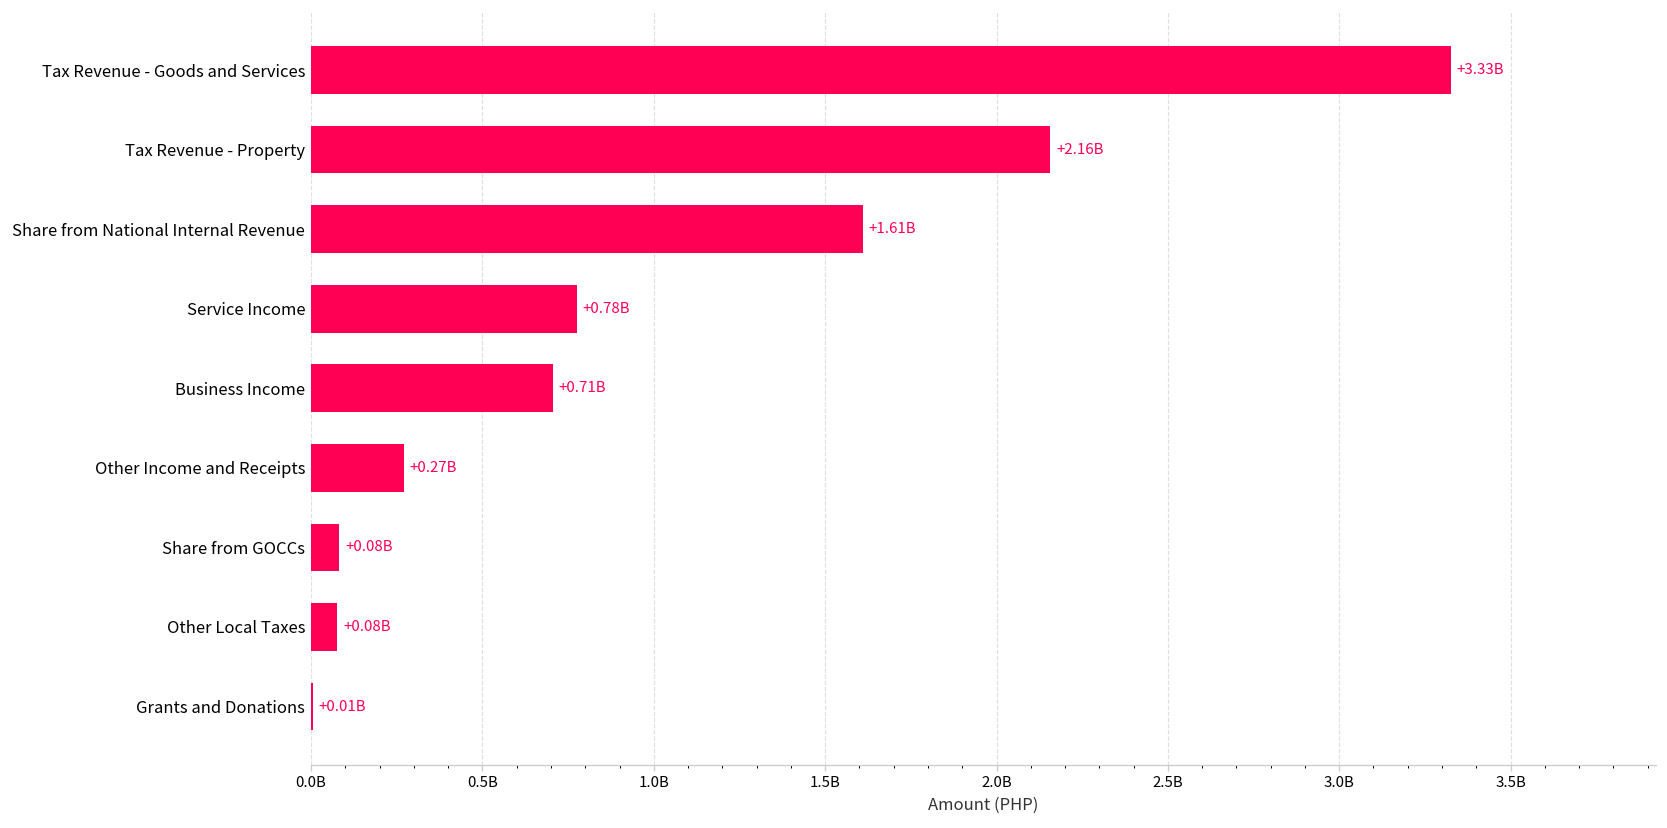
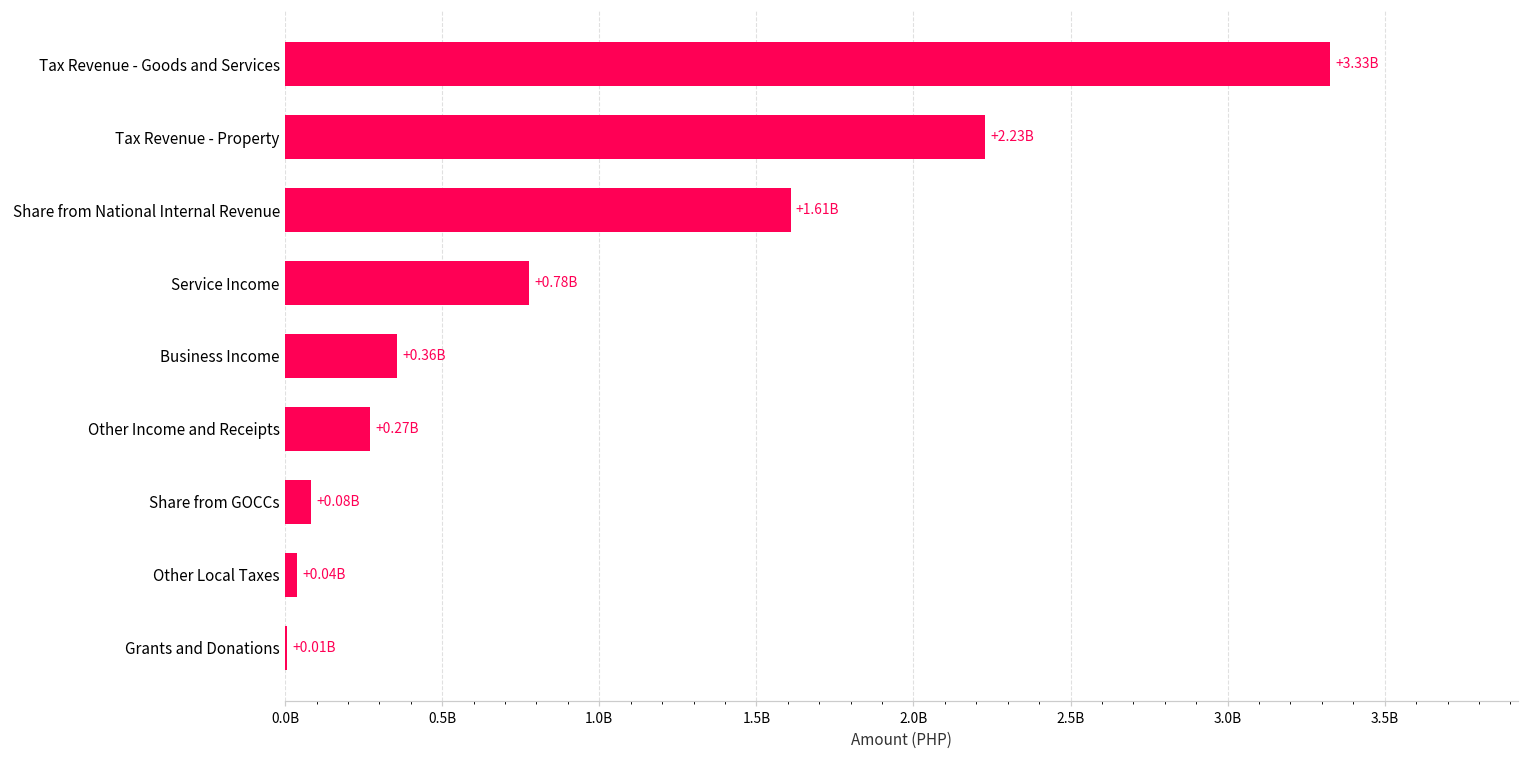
  {
    "Tax Revenue - Goods and Services": "+3.33B",
-   "Tax Revenue - Property": "+2.16B",
+   "Tax Revenue - Property": "+2.23B",
    "Share from National Internal Revenue": "+1.61B",
    "Service Income": "+0.78B",
-   "Business Income": "+0.71B",
+   "Business Income": "+0.36B",
    "Other Income and Receipts": "+0.27B",
    "Share from GOCCs": "+0.08B",
-   "Other Local Taxes": "+0.08B",
+   "Other Local Taxes": "+0.04B",
    "Grants and Donations": "+0.01B"
  }
